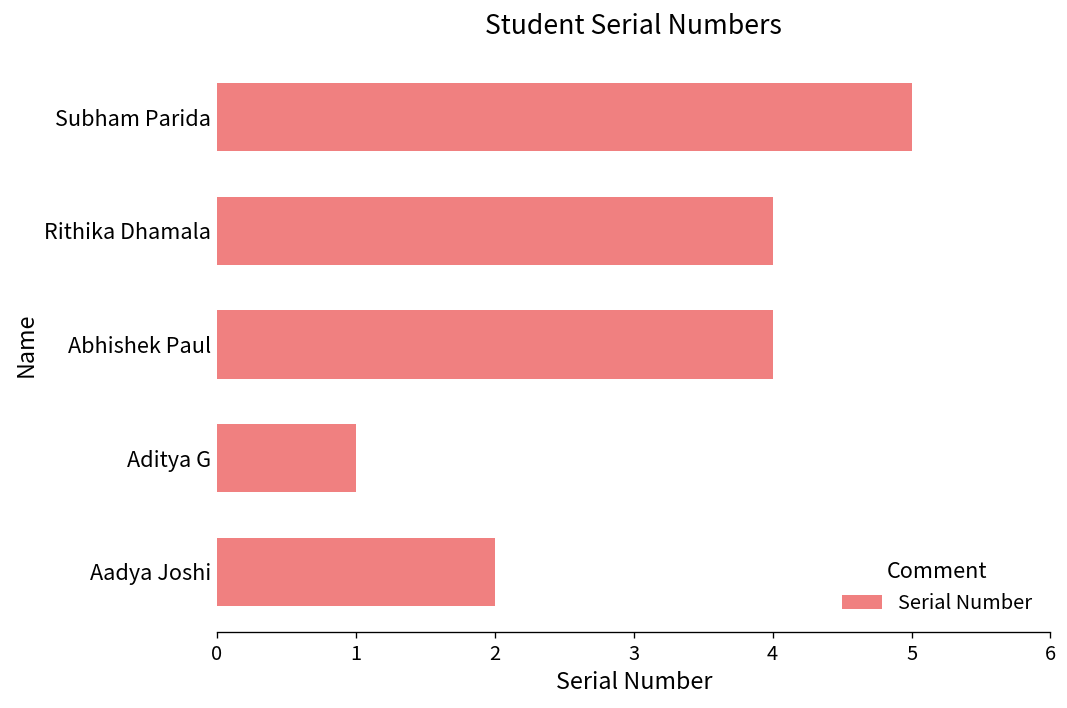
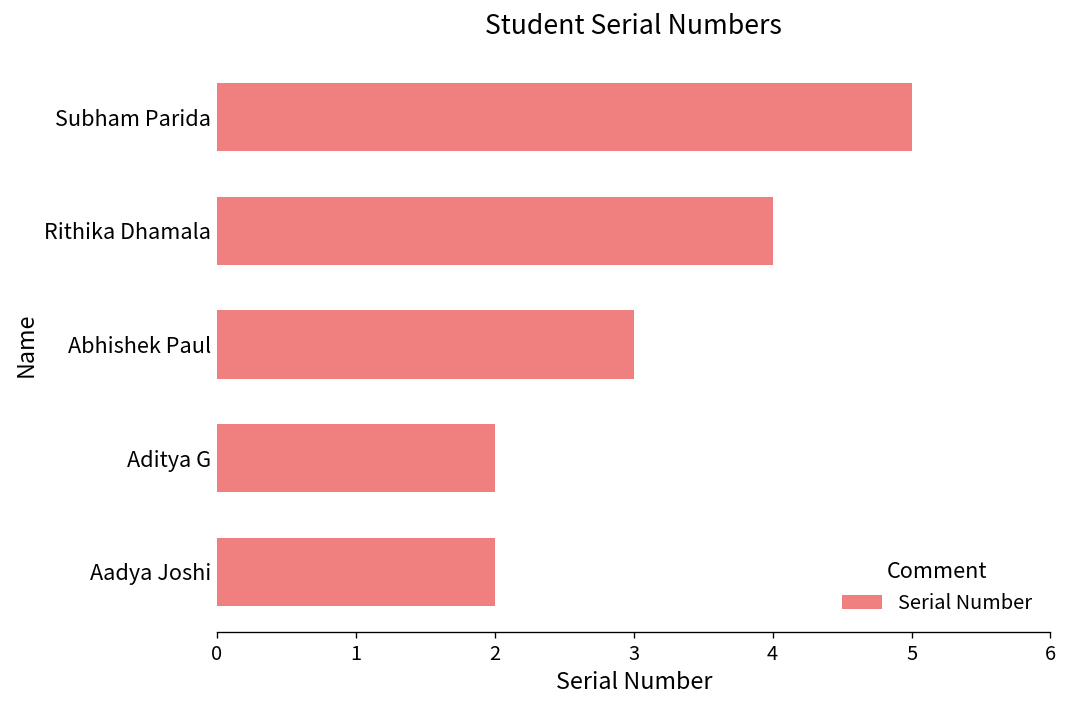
  {
    "Subham Parida": 5,
    "Rithika Dhamala": 4,
-   "Abhishek Paul": 4,
-   "Aditya G": 1,
+   "Abhishek Paul": 3,
+   "Aditya G": 2,
    "Aadya Joshi": 2
  }
